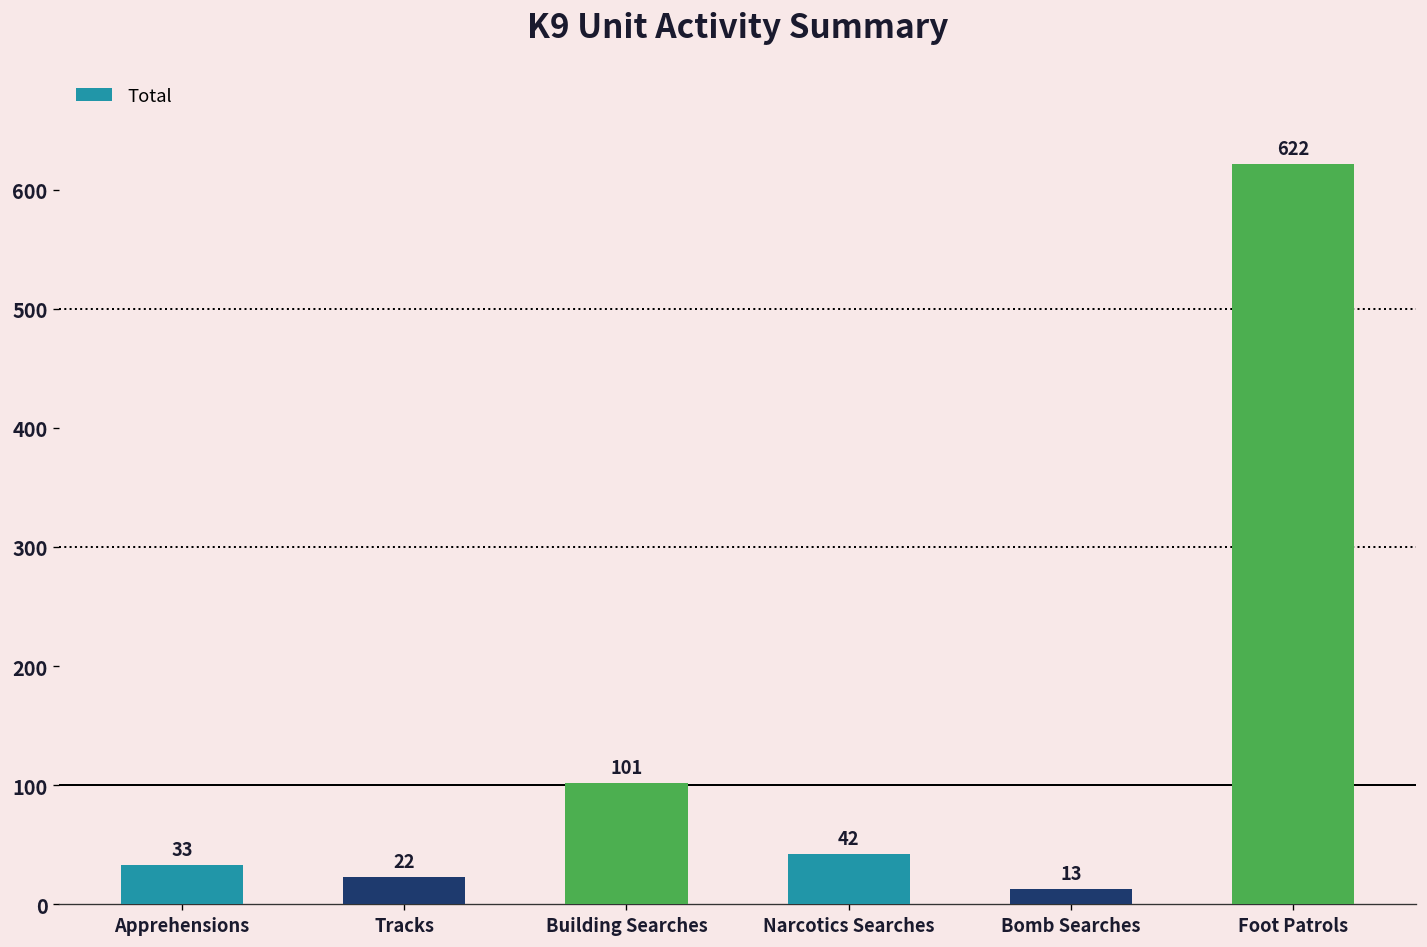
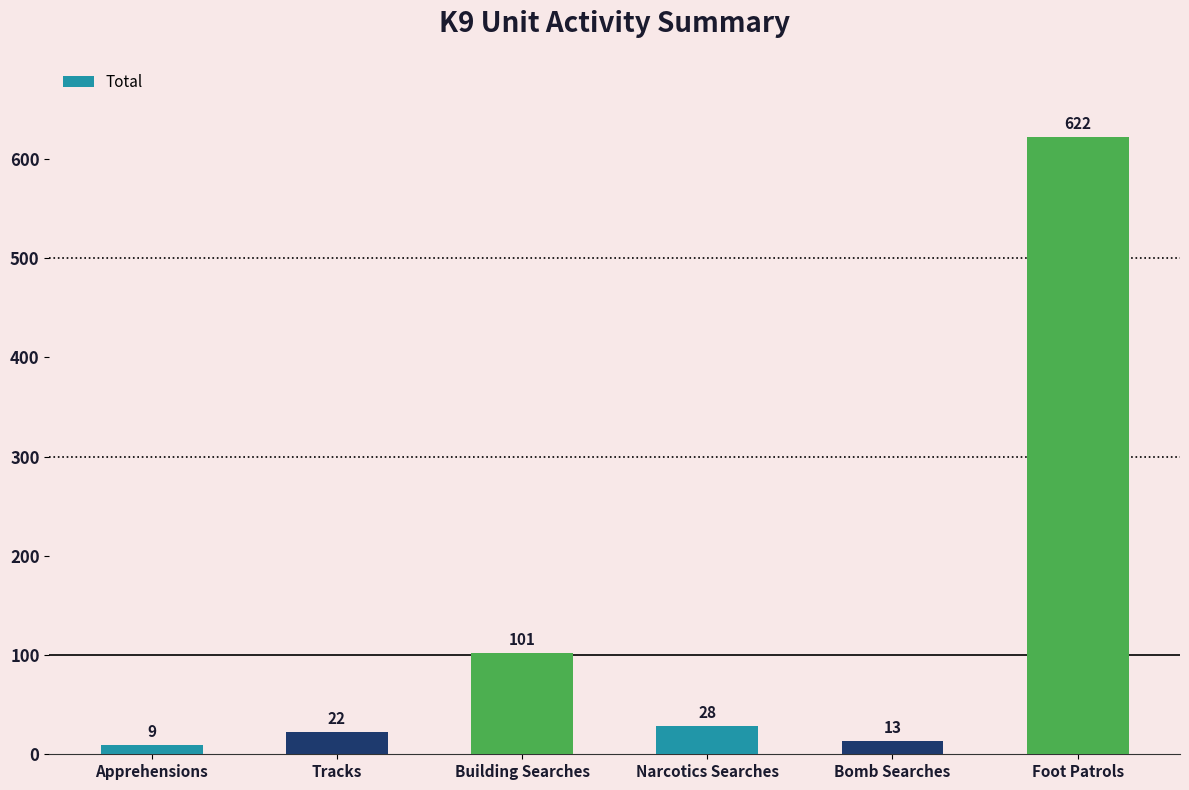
  {
-   "Apprehensions": 33,
-   "Narcotics Searches": 42,
+   "Apprehensions": 9,
+   "Narcotics Searches": 28,
    "Bomb Searches": 13,
    "Foot Patrols": 622
  }
